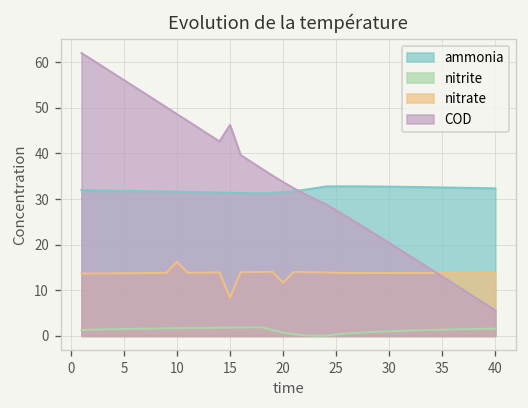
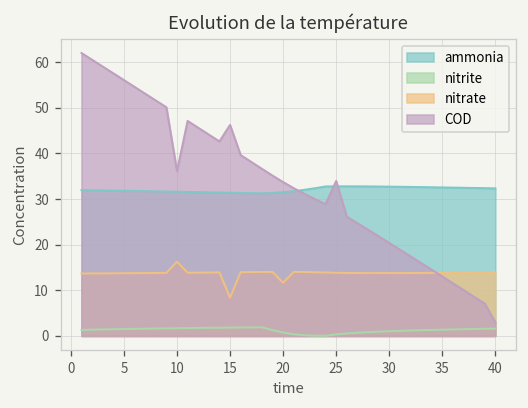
  {
    "nitrate": {
      "5": 14,
      "10": 16,
      "15": 8,
      "20": 12,
      "25": 14,
      "30": 14,
      "35": 14,
      "40": 14
    },
    "COD": {
      "5": 56,
-     "10": 49,
+     "10": 36,
      "15": 46,
      "20": 34,
-     "25": 28,
+     "25": 34,
      "30": 20,
      "35": 13,
-     "40": 6
+     "40": 3
    }
  }
